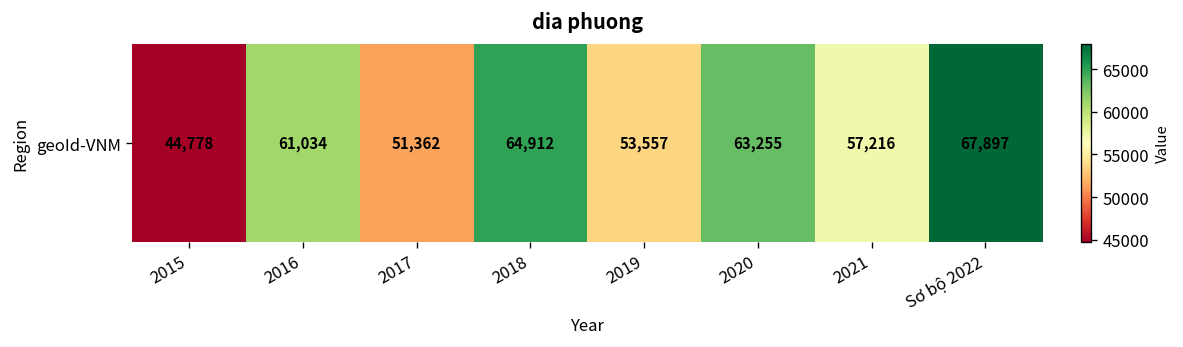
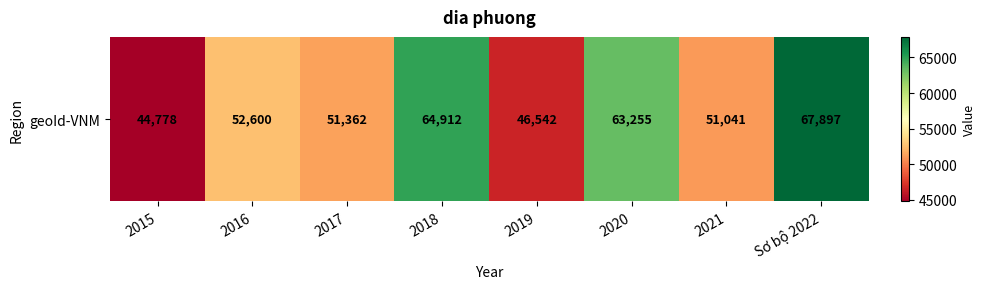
  {
    "geoId-VNM": {
      "2015": "44,778",
-     "2016": "61,034",
+     "2016": "52,600",
      "2017": "51,362",
      "2018": "64,912",
-     "2019": "53,557",
+     "2019": "46,542",
      "2020": "63,255",
-     "2021": "57,216",
+     "2021": "51,041",
      "Sơ bộ 2022": "67,897"
    }
  }
